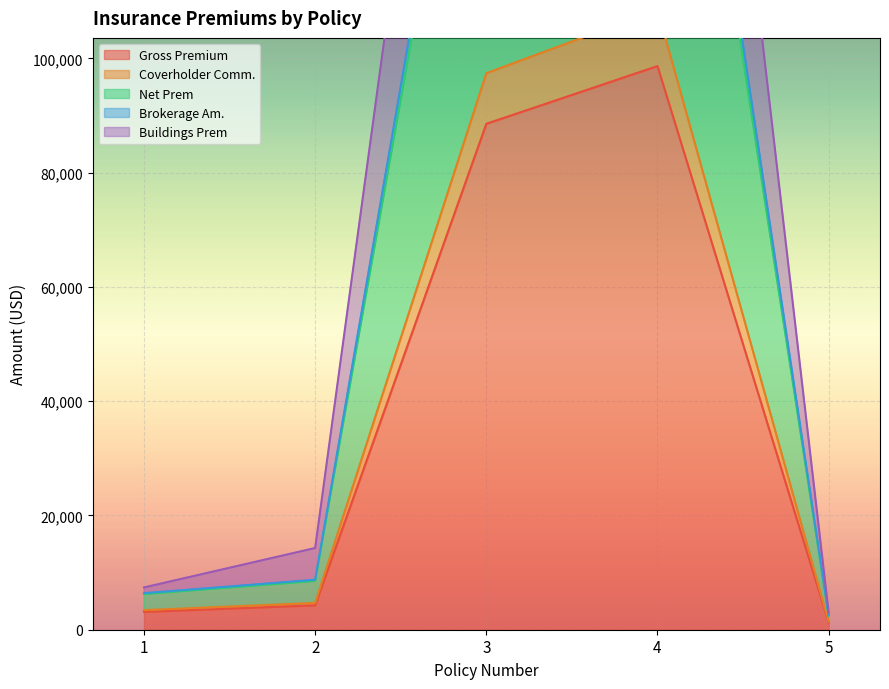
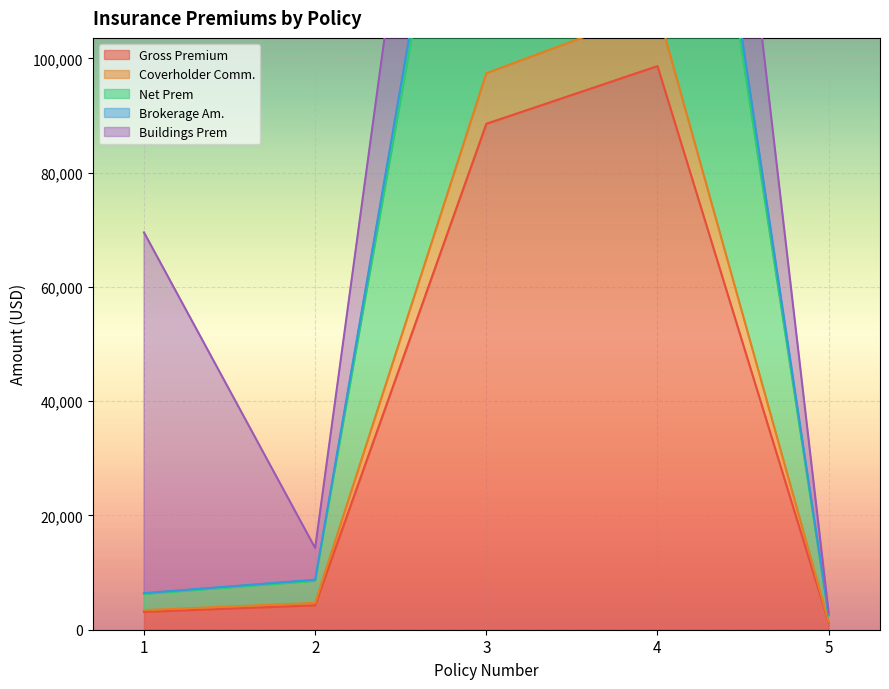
  {
    "Buildings Prem": {
-     "1": "1,000",
+     "1": "63,000",
      "2": "6,000",
      "5": "1,000"
    }
  }
